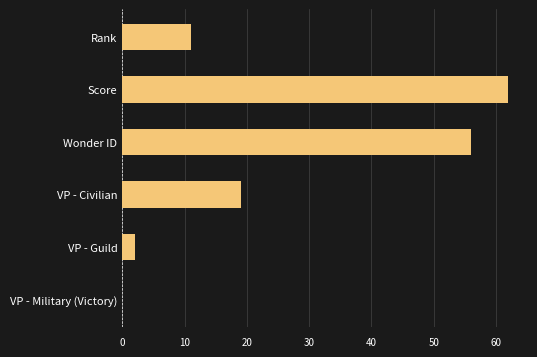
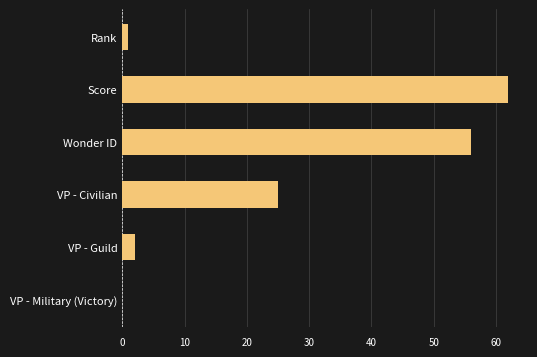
  {
-   "Rank": 11,
+   "Rank": 1,
    "Score": 62,
    "Wonder ID": 56,
-   "VP - Civilian": 19,
+   "VP - Civilian": 25,
    "VP - Guild": 2,
    "VP - Military (Victory)": 0
  }
